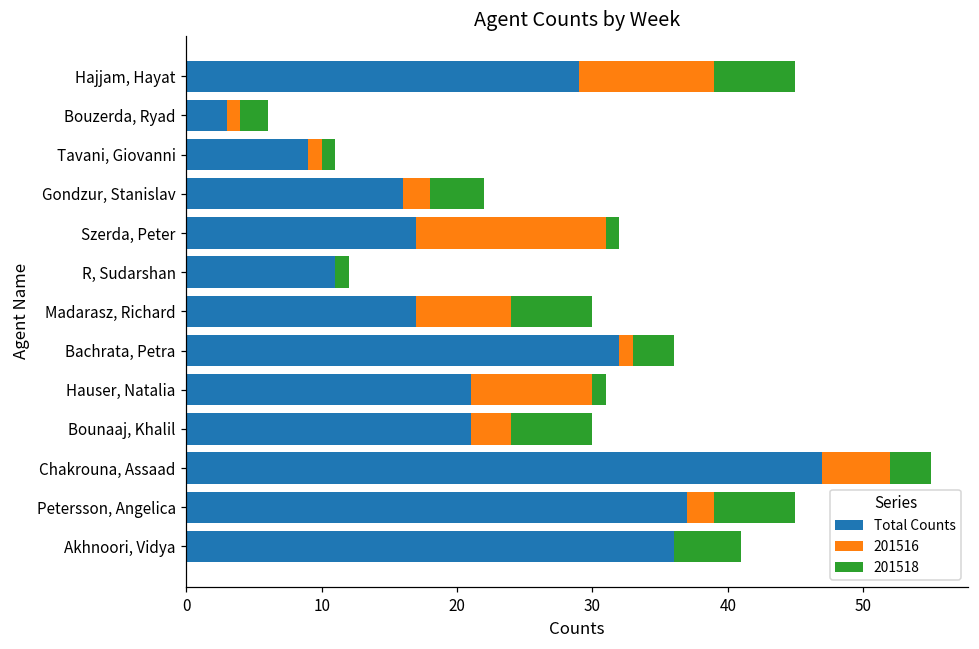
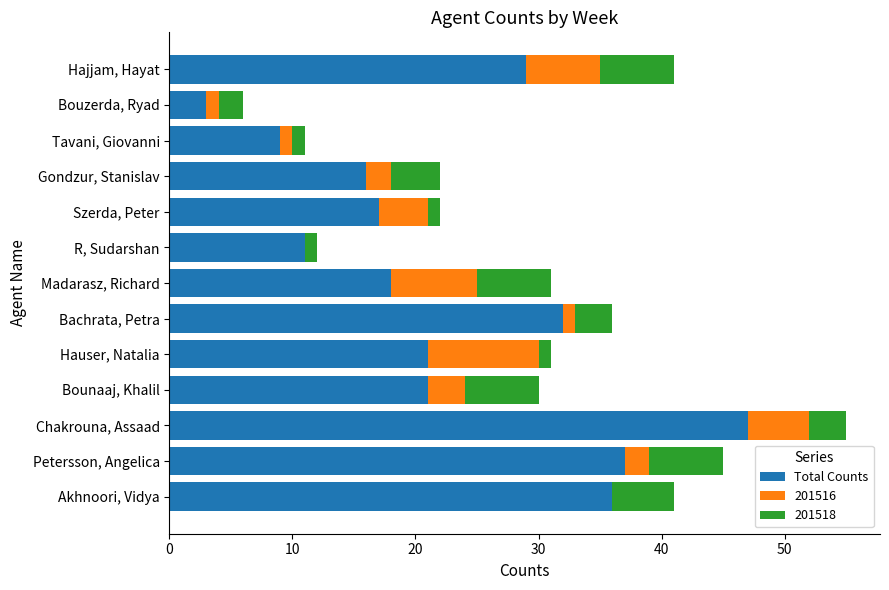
  {
    "Total Counts": {
      "Hajjam, Hayat": 29,
      "Bouzerda, Ryad": 3,
      "Tavani, Giovanni": 9,
      "Gondzur, Stanislav": 16,
      "Szerda, Peter": 17,
      "R, Sudarshan": 11,
-     "Madarasz, Richard": 17,
+     "Madarasz, Richard": 18,
      "Bachrata, Petra": 32,
      "Hauser, Natalia": 21,
      "Bounaaj, Khalil": 21,
      "Chakrouna, Assaad": 47,
      "Petersson, Angelica": 37,
      "Akhnoori, Vidya": 36
    },
    "201516": {
-     "Hajjam, Hayat": 10,
+     "Hajjam, Hayat": 6,
      "Bouzerda, Ryad": 1,
      "Tavani, Giovanni": 1,
      "Gondzur, Stanislav": 2,
-     "Szerda, Peter": 14,
+     "Szerda, Peter": 4,
      "R, Sudarshan": 0,
      "Madarasz, Richard": 7,
      "Bachrata, Petra": 1,
      "Hauser, Natalia": 9,
      "Bounaaj, Khalil": 3,
      "Chakrouna, Assaad": 5,
      "Petersson, Angelica": 2,
      "Akhnoori, Vidya": 0
    },
    "201518": {
      "Hajjam, Hayat": 6,
      "Bouzerda, Ryad": 2,
      "Tavani, Giovanni": 1,
      "Gondzur, Stanislav": 4,
      "Szerda, Peter": 1,
      "R, Sudarshan": 1,
      "Madarasz, Richard": 6,
      "Bachrata, Petra": 3,
      "Hauser, Natalia": 1,
      "Bounaaj, Khalil": 6,
      "Chakrouna, Assaad": 3,
      "Petersson, Angelica": 6,
      "Akhnoori, Vidya": 5
    }
  }
